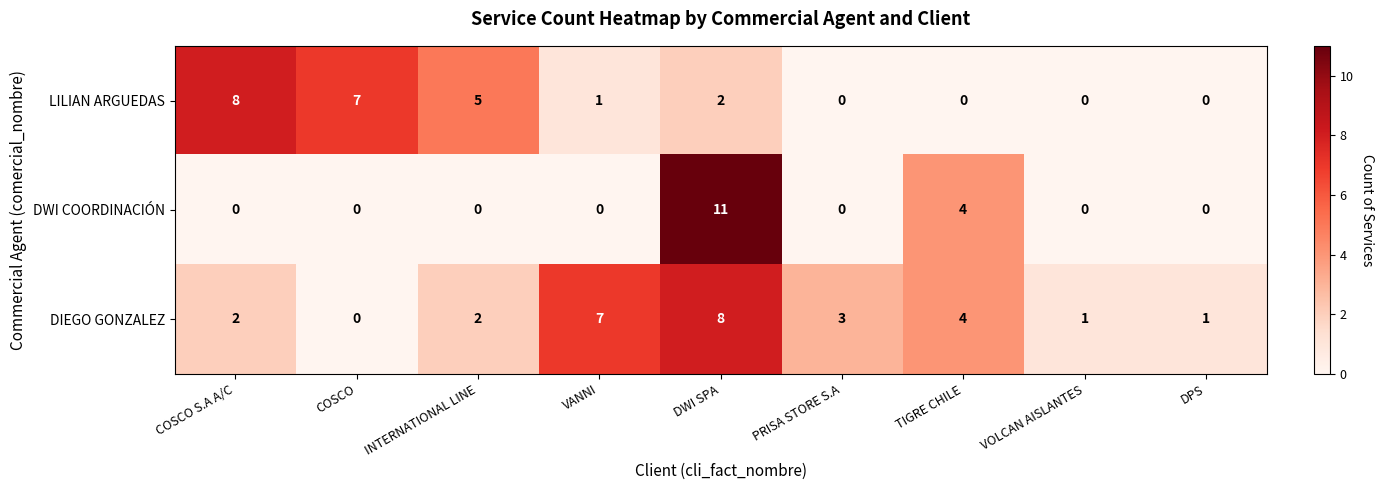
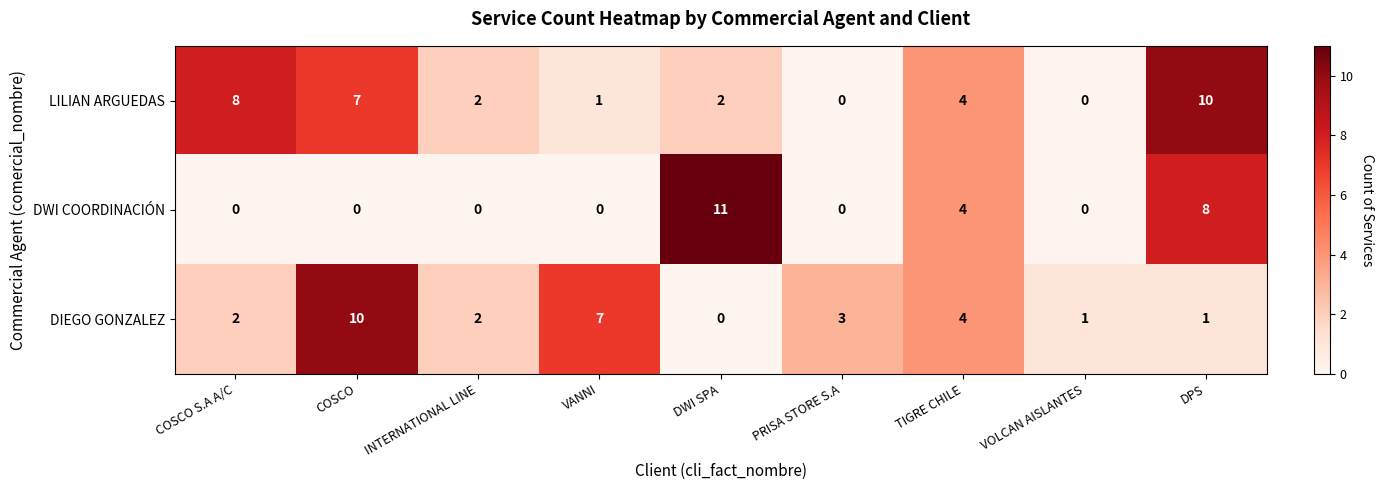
  {
    "LILIAN ARGUEDAS": {
      "COSCO S.A A/C": 8,
      "COSCO": 7,
-     "INTERNATIONAL LINE": 5,
+     "INTERNATIONAL LINE": 2,
      "VANNI": 1,
      "DWI SPA": 2,
      "PRISA STORE S.A": 0,
-     "TIGRE CHILE": 0,
+     "TIGRE CHILE": 4,
      "VOLCAN AISLANTES": 0,
-     "DPS": 0
+     "DPS": 10
    },
    "DWI COORDINACIÓN": {
      "COSCO S.A A/C": 0,
      "COSCO": 0,
      "INTERNATIONAL LINE": 0,
      "VANNI": 0,
      "DWI SPA": 11,
      "PRISA STORE S.A": 0,
      "TIGRE CHILE": 4,
      "VOLCAN AISLANTES": 0,
-     "DPS": 0
+     "DPS": 8
    },
    "DIEGO GONZALEZ": {
      "COSCO S.A A/C": 2,
-     "COSCO": 0,
+     "COSCO": 10,
      "INTERNATIONAL LINE": 2,
      "VANNI": 7,
-     "DWI SPA": 8,
+     "DWI SPA": 0,
      "PRISA STORE S.A": 3,
      "TIGRE CHILE": 4,
      "VOLCAN AISLANTES": 1,
      "DPS": 1
    }
  }
